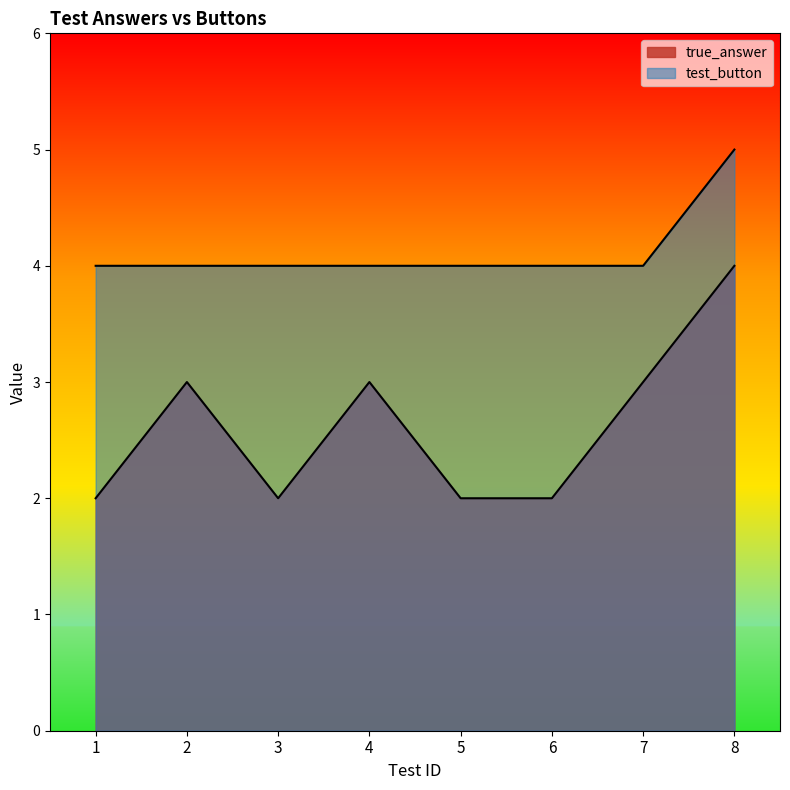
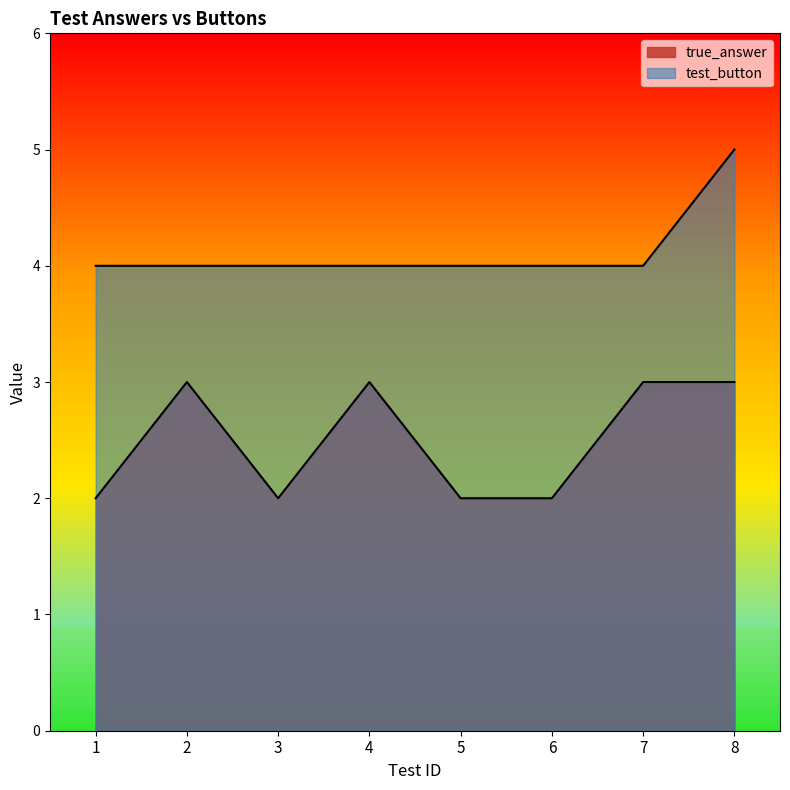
  {
    "true_answer": {
      "1": 2,
      "2": 3,
      "3": 2,
      "4": 3,
      "5": 2,
      "6": 2,
      "7": 3,
-     "8": 4
+     "8": 3
    },
    "test_button": {
      "1": 4,
      "2": 4,
      "3": 4,
      "4": 4,
      "5": 4,
      "6": 4,
      "7": 4,
      "8": 5
    }
  }
